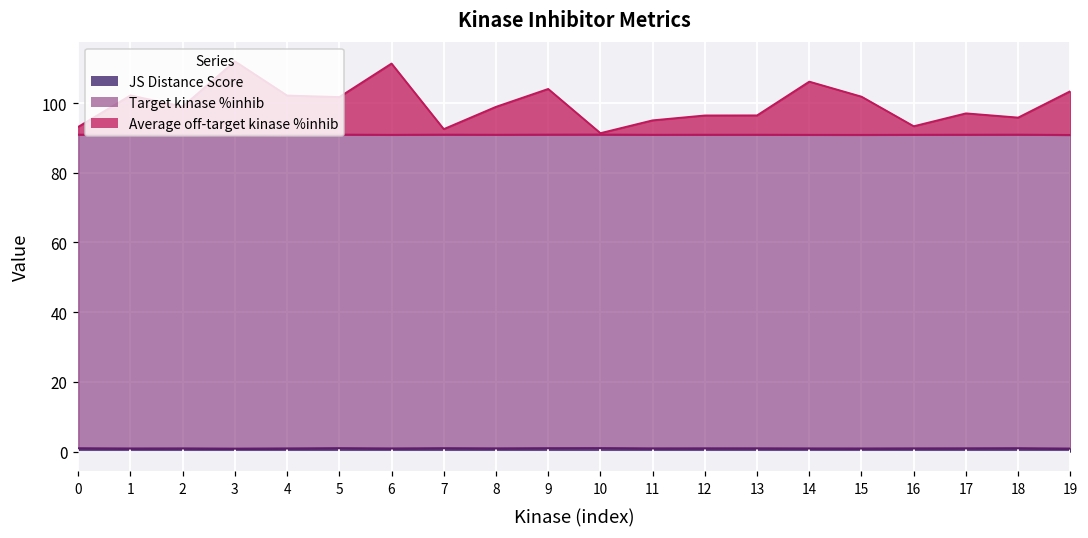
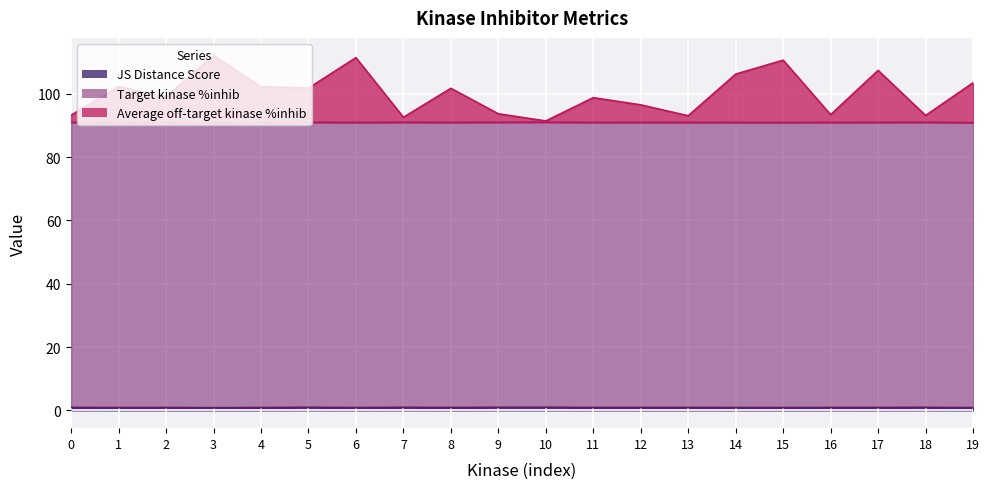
  {
    "JS Distance Score": {
      "0": 1,
      "1": 1,
      "2": 1,
      "3": 1,
      "4": 1,
      "5": 1,
      "6": 1,
      "7": 1,
      "8": 1,
      "9": 1,
      "10": 1,
      "11": 1,
      "12": 1,
      "13": 1,
      "14": 1,
      "15": 1,
      "16": 1,
      "17": 1,
      "18": 1,
      "19": 1
    },
    "Target kinase %inhib": {
      "0": 90,
      "6": 90,
      "7": 90,
      "8": 90,
      "9": 90,
      "11": 90,
      "12": 90,
      "13": 90,
      "14": 90,
      "15": 90,
      "16": 90,
      "17": 90,
      "18": 90,
      "19": 90
    },
    "Average off-target kinase %inhib": {
      "0": 2,
      "6": 20,
      "7": 2,
-     "8": 8,
-     "9": 13,
-     "11": 4,
+     "8": 11,
+     "9": 3,
+     "11": 8,
      "12": 6,
-     "13": 6,
+     "13": 2,
      "14": 15,
-     "15": 11,
+     "15": 20,
      "16": 2,
-     "17": 6,
-     "18": 5,
+     "17": 16,
+     "18": 2,
      "19": 13
    }
  }
